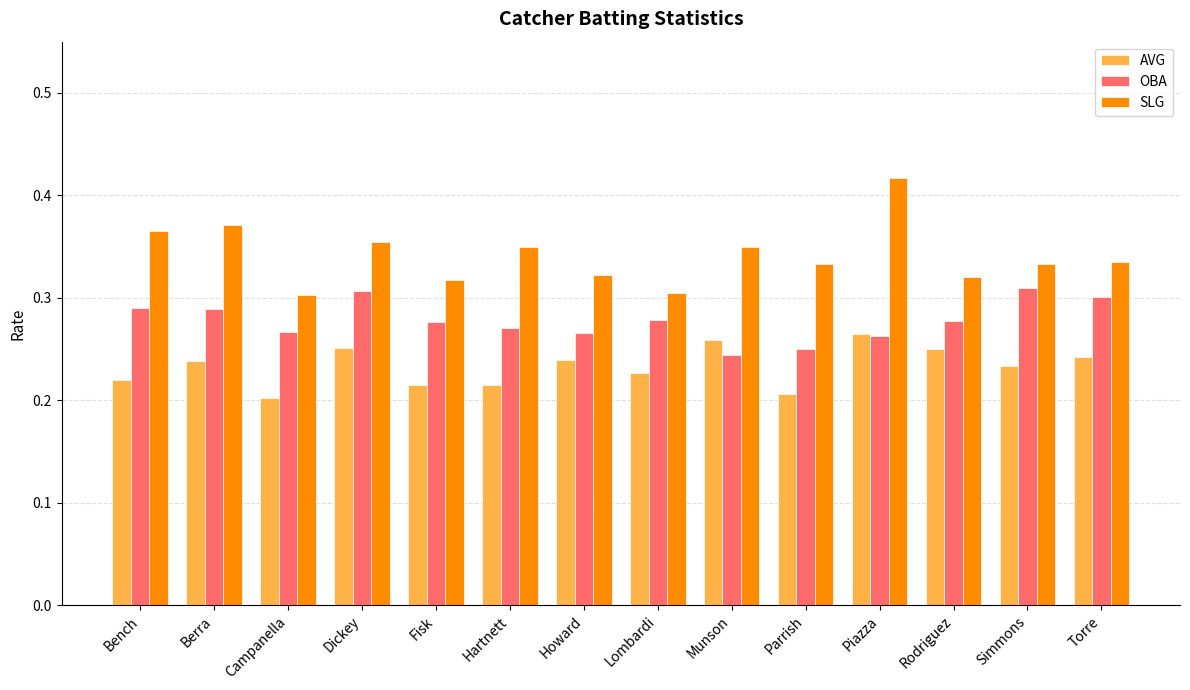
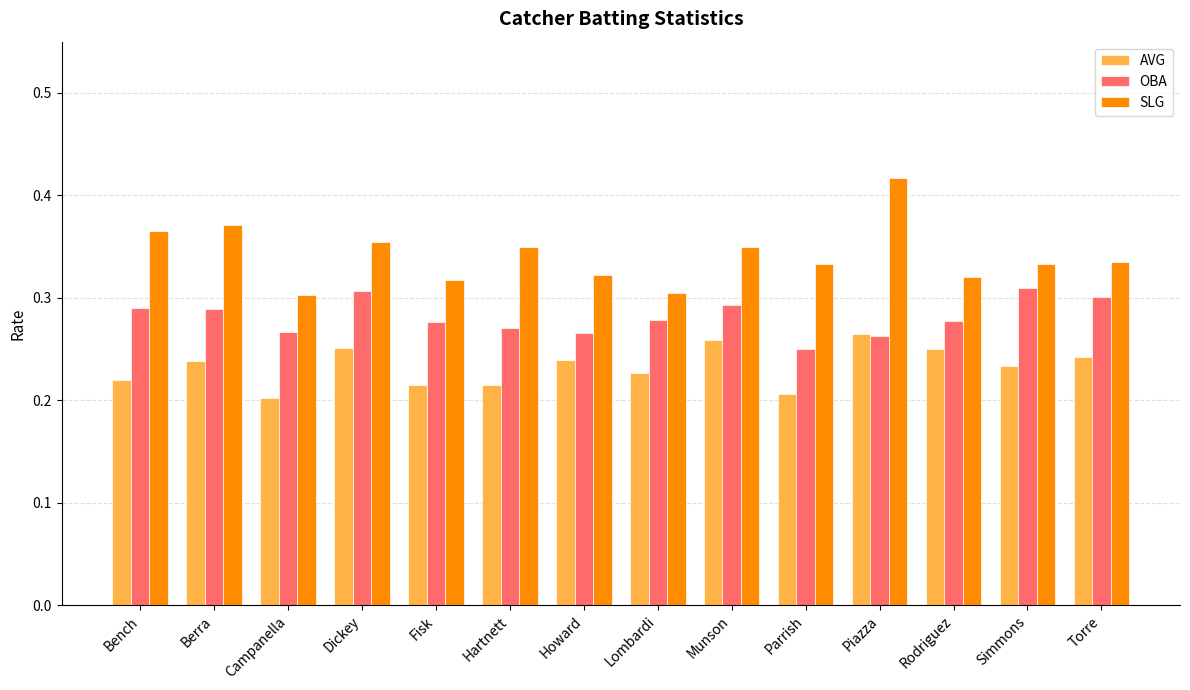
  {
    "AVG": {
      "Bench": 0.220,
      "Berra": 0.238,
      "Campanella": 0.202,
      "Dickey": 0.251,
      "Fisk": 0.215,
      "Hartnett": 0.215,
      "Howard": 0.239,
      "Lombardi": 0.227,
      "Munson": 0.259,
      "Parrish": 0.206,
      "Piazza": 0.265,
      "Rodriguez": 0.250,
      "Simmons": 0.234,
      "Torre": 0.242
    },
    "OBA": {
      "Bench": 0.290,
      "Berra": 0.289,
      "Campanella": 0.267,
      "Dickey": 0.307,
      "Fisk": 0.276,
      "Hartnett": 0.271,
      "Howard": 0.266,
      "Lombardi": 0.278,
-     "Munson": 0.244,
+     "Munson": 0.293,
      "Parrish": 0.250,
      "Piazza": 0.263,
      "Rodriguez": 0.277,
      "Simmons": 0.310,
      "Torre": 0.301
    },
    "SLG": {
      "Bench": 0.365,
      "Berra": 0.371,
      "Campanella": 0.303,
      "Dickey": 0.355,
      "Fisk": 0.317,
      "Hartnett": 0.350,
      "Howard": 0.322,
      "Lombardi": 0.305,
      "Munson": 0.350,
      "Parrish": 0.333,
      "Piazza": 0.417,
      "Rodriguez": 0.320,
      "Simmons": 0.333,
      "Torre": 0.335
    }
  }
